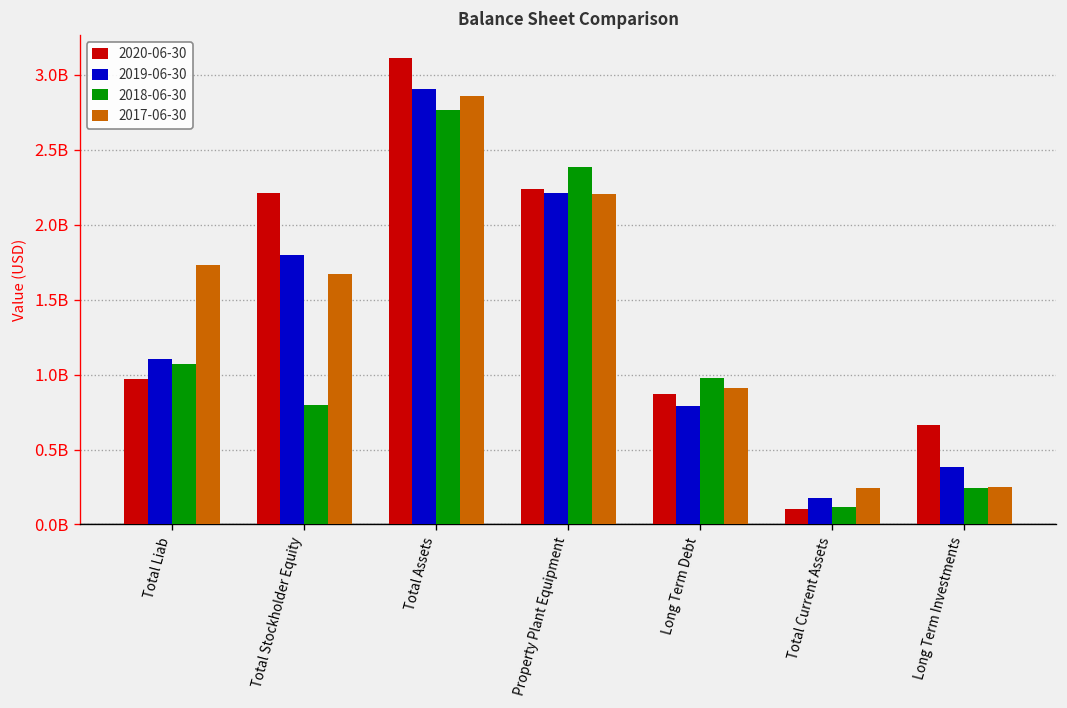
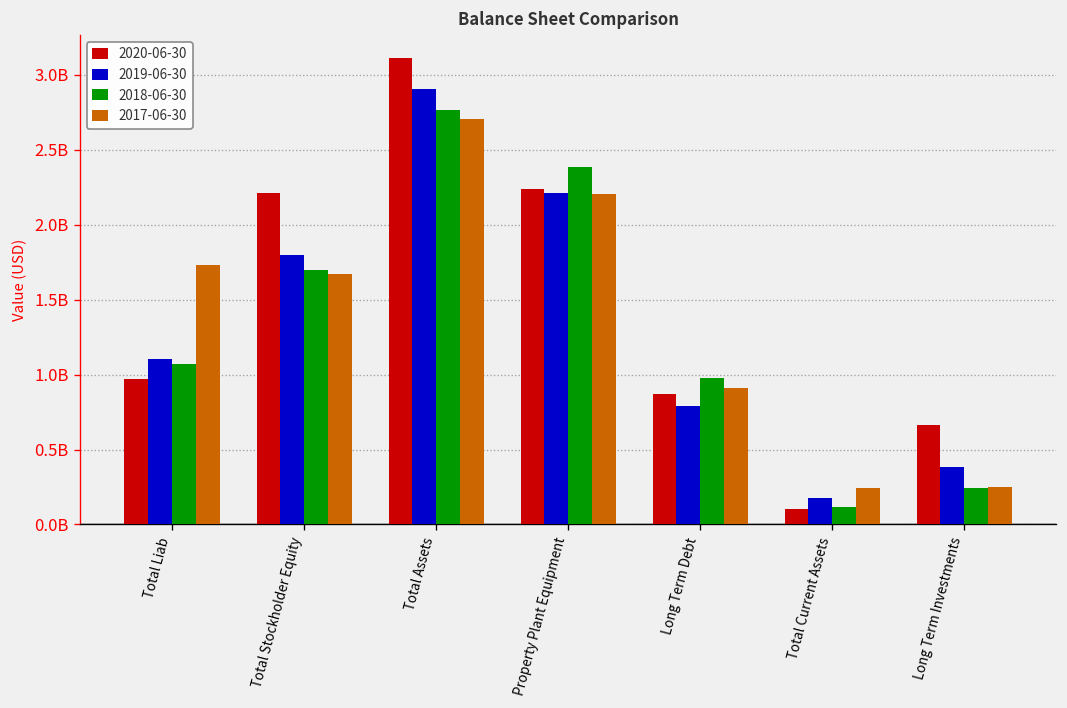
  {
    "2020-06-30": {
      "Total Liab": 970000000,
      "Total Stockholder Equity": 2210000000,
      "Total Assets": 3110000000,
      "Property Plant Equipment": 2240000000,
      "Long Term Debt": 870000000,
      "Total Current Assets": 100000000,
      "Long Term Investments": 670000000
    },
    "2019-06-30": {
      "Total Liab": 1110000000,
      "Total Stockholder Equity": 1800000000,
      "Total Assets": 2910000000,
      "Property Plant Equipment": 2210000000,
      "Long Term Debt": 790000000,
      "Total Current Assets": 180000000,
      "Long Term Investments": 380000000
    },
    "2018-06-30": {
      "Total Liab": 1070000000,
-     "Total Stockholder Equity": 800000000,
+     "Total Stockholder Equity": 1700000000,
      "Total Assets": 2770000000,
      "Property Plant Equipment": 2390000000,
      "Long Term Debt": 980000000,
      "Total Current Assets": 120000000,
      "Long Term Investments": 250000000
    },
    "2017-06-30": {
      "Total Liab": 1730000000,
      "Total Stockholder Equity": 1670000000,
-     "Total Assets": 2860000000,
+     "Total Assets": 2710000000,
      "Property Plant Equipment": 2210000000,
      "Long Term Debt": 910000000,
      "Total Current Assets": 240000000,
      "Long Term Investments": 250000000
    }
  }
